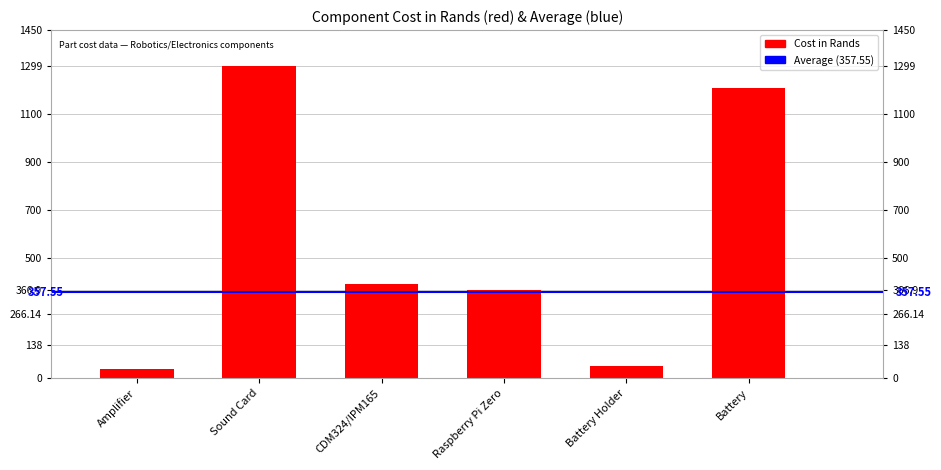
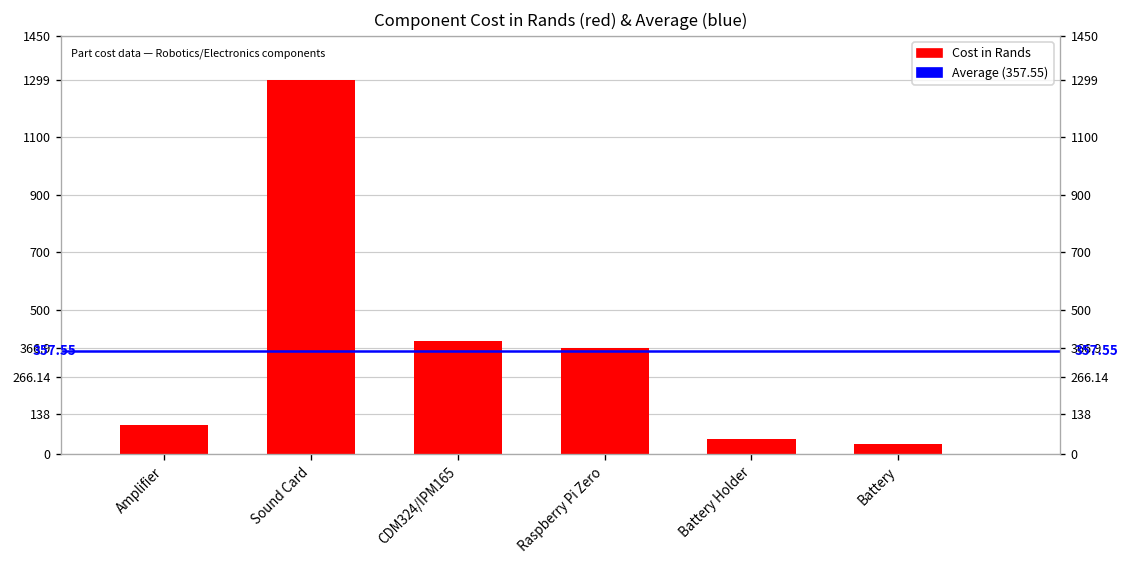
  {
-   "Amplifier": 40,
+   "Amplifier": 100,
    "Sound Card": 1300,
    "CDM324/IPM165": 390,
    "Raspberry Pi Zero": 370,
    "Battery Holder": 50,
-   "Battery": 1210
+   "Battery": 40
  }
